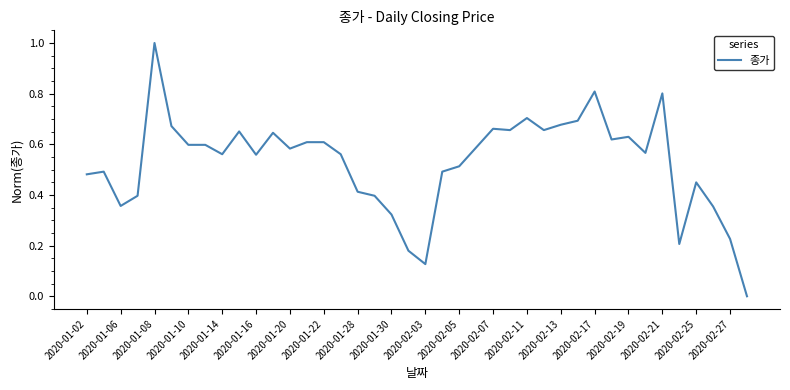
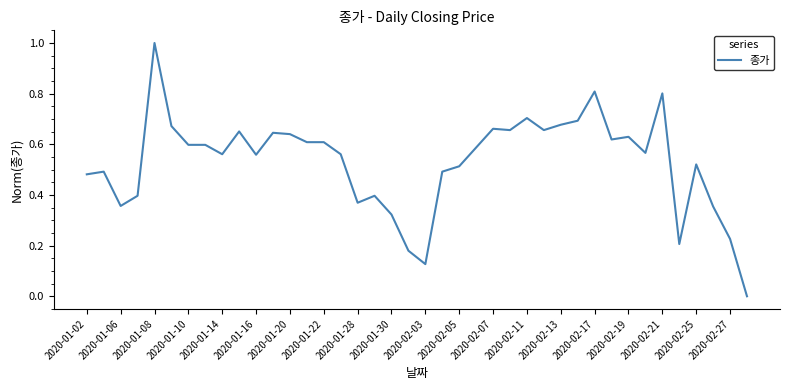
  {
    "2020-01-02": 0.48,
    "2020-01-06": 0.36,
    "2020-01-08": 1.00,
    "2020-01-10": 0.60,
    "2020-01-14": 0.56,
    "2020-01-16": 0.56,
-   "2020-01-20": 0.58,
+   "2020-01-20": 0.64,
    "2020-01-22": 0.61,
-   "2020-01-28": 0.41,
+   "2020-01-28": 0.37,
    "2020-01-30": 0.32,
    "2020-02-03": 0.13,
    "2020-02-05": 0.51,
    "2020-02-07": 0.66,
    "2020-02-11": 0.70,
    "2020-02-13": 0.68,
    "2020-02-17": 0.81,
    "2020-02-19": 0.63,
    "2020-02-21": 0.80,
-   "2020-02-25": 0.45,
+   "2020-02-25": 0.52,
    "2020-02-27": 0.23
  }
